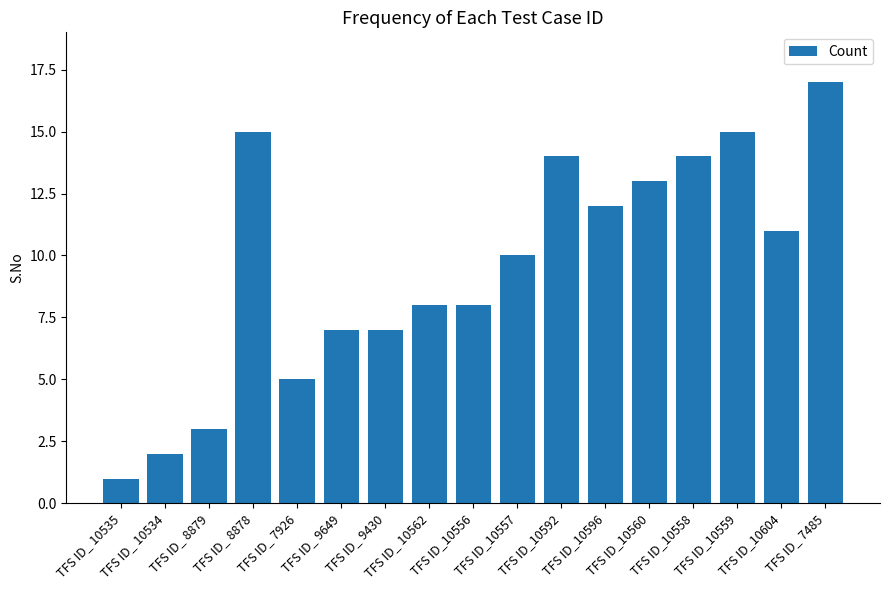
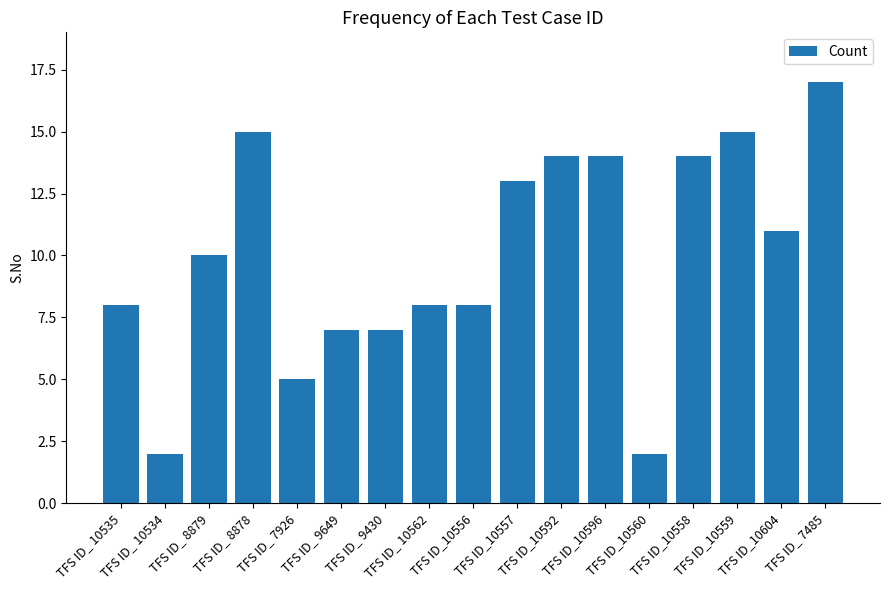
  {
-   "TFS ID_ 10535": 1,
+   "TFS ID_ 10535": 8,
    "TFS ID_ 10534": 2,
-   "TFS ID_ 8879": 3,
+   "TFS ID_ 8879": 10,
    "TFS ID_ 8878": 15,
    "TFS ID_ 7926": 5,
    "TFS ID_ 9649": 7,
    "TFS ID_ 9430": 7,
    "TFS ID_ 10562": 8,
    "TFS ID_10556": 8,
-   "TFS ID_10557": 10,
+   "TFS ID_10557": 13,
    "TFS ID_10592": 14,
-   "TFS ID_10596": 12,
-   "TFS ID_10560": 13,
+   "TFS ID_10596": 14,
+   "TFS ID_10560": 2,
    "TFS ID_10558": 14,
    "TFS ID_10559": 15,
    "TFS ID_10604": 11,
    "TFS ID_ 7485": 17
  }
